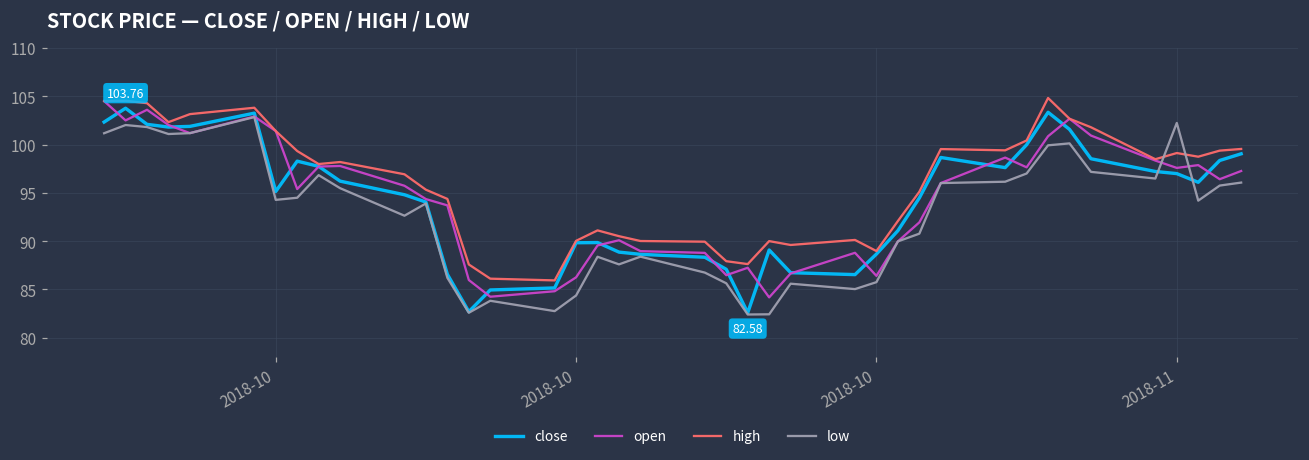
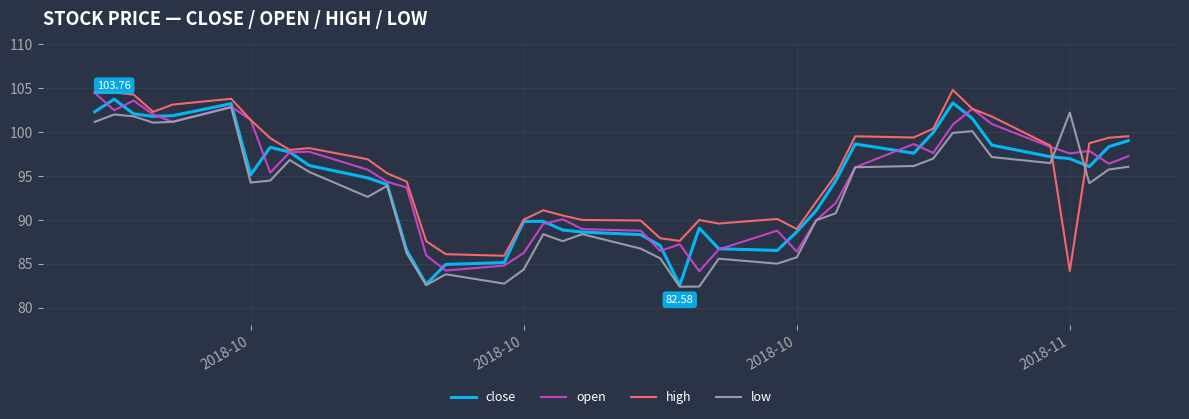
  {
    "close": {
      "2018-11": 97
    },
    "open": {
      "2018-11": 98
    },
    "high": {
-     "2018-11": 99
+     "2018-11": 84
    },
    "low": {
      "2018-11": 102
    }
  }
